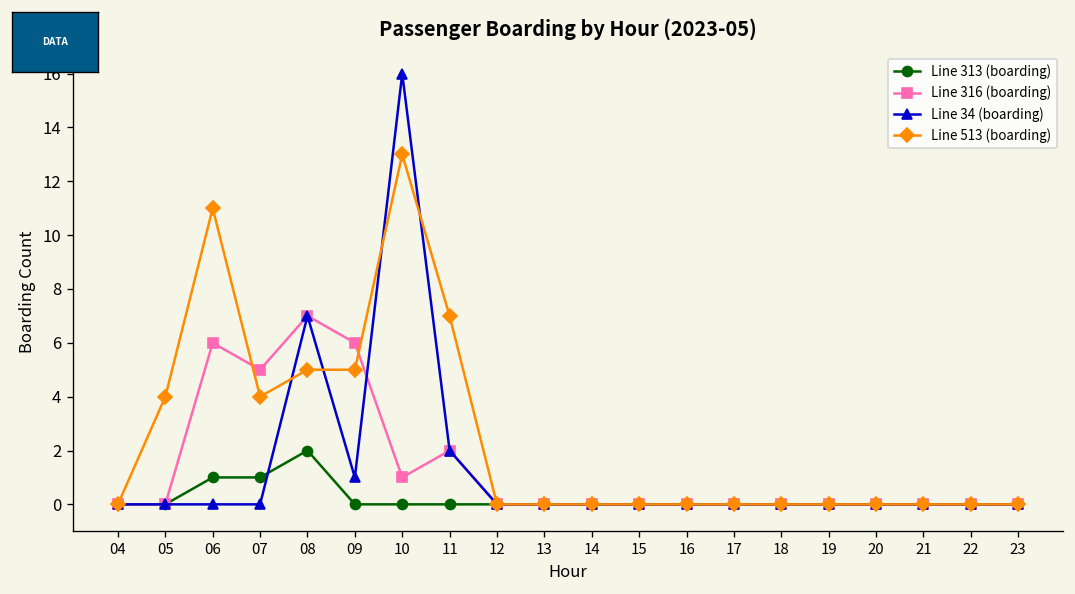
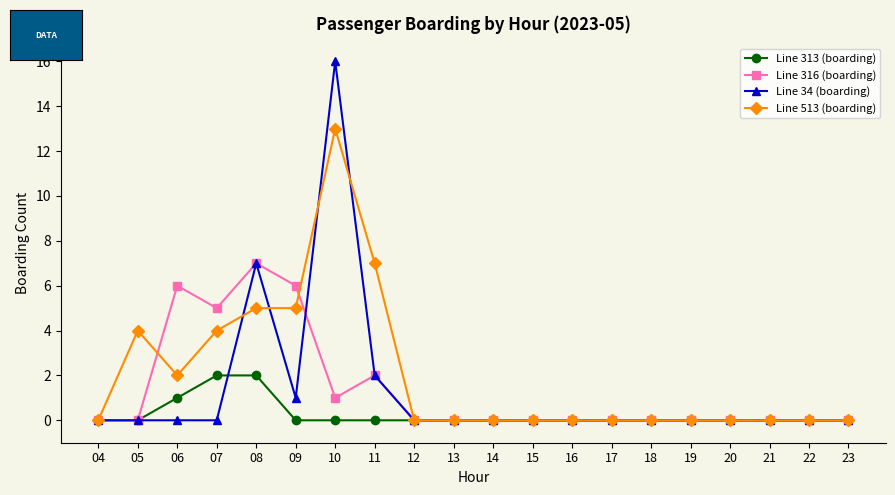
  {
    "Line 313 (boarding)": {
      "06": 1,
-     "07": 1,
+     "07": 2,
      "08": 2,
      "09": 0,
      "10": 0,
      "11": 0
    },
    "Line 316 (boarding)": {
      "06": 6,
      "07": 5,
      "09": 6,
      "10": 1
    },
    "Line 34 (boarding)": {
      "06": 0,
      "07": 0,
      "09": 1,
      "10": 16
    },
    "Line 513 (boarding)": {
      "05": 4,
-     "06": 11,
+     "06": 2,
      "07": 4,
      "08": 5,
      "09": 5,
      "10": 13,
      "11": 7
    }
  }
